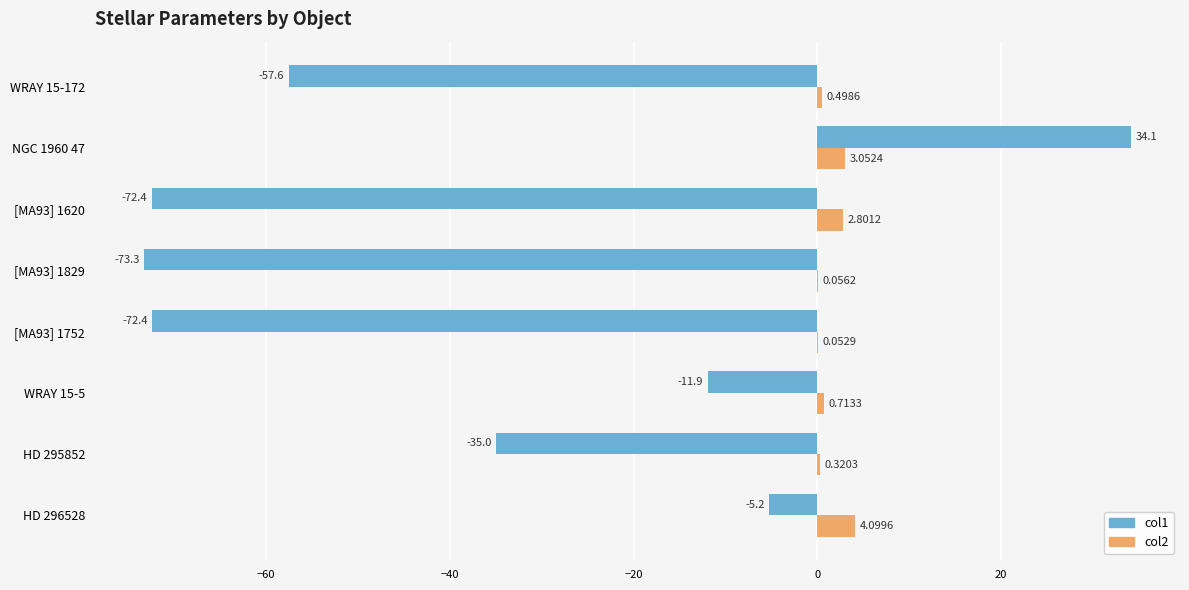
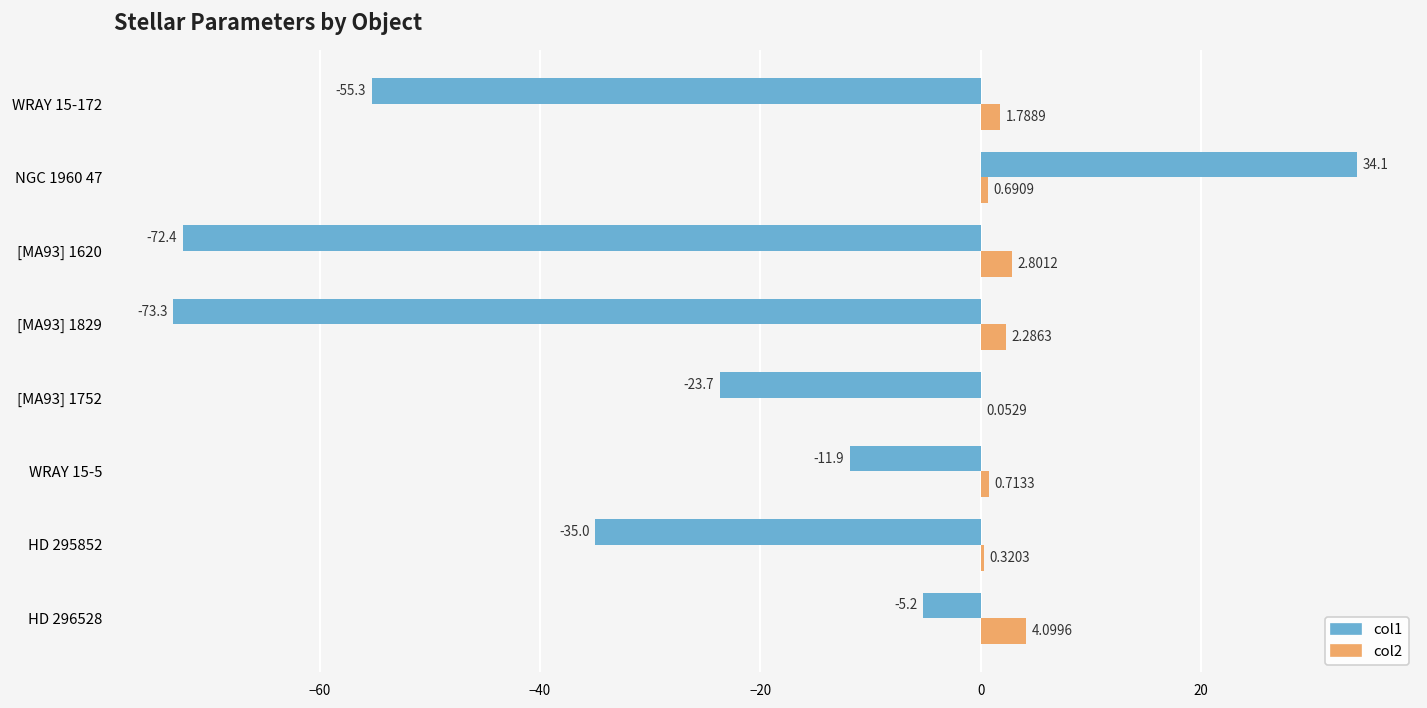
  {
    "col1": {
-     "WRAY 15-172": -57.6,
+     "WRAY 15-172": -55.3,
      "NGC 1960 47": 34.1,
      "[MA93] 1620": -72.4,
      "[MA93] 1829": -73.3,
-     "[MA93] 1752": -72.4,
+     "[MA93] 1752": -23.7,
      "WRAY 15-5": -11.9,
      "HD 295852": -35.0,
      "HD 296528": -5.2
    },
    "col2": {
-     "WRAY 15-172": 0.4986,
-     "NGC 1960 47": 3.0524,
+     "WRAY 15-172": 1.7889,
+     "NGC 1960 47": 0.6909,
      "[MA93] 1620": 2.8012,
-     "[MA93] 1829": 0.0562,
+     "[MA93] 1829": 2.2863,
      "[MA93] 1752": 0.0529,
      "WRAY 15-5": 0.7133,
      "HD 295852": 0.3203,
      "HD 296528": 4.0996
    }
  }
